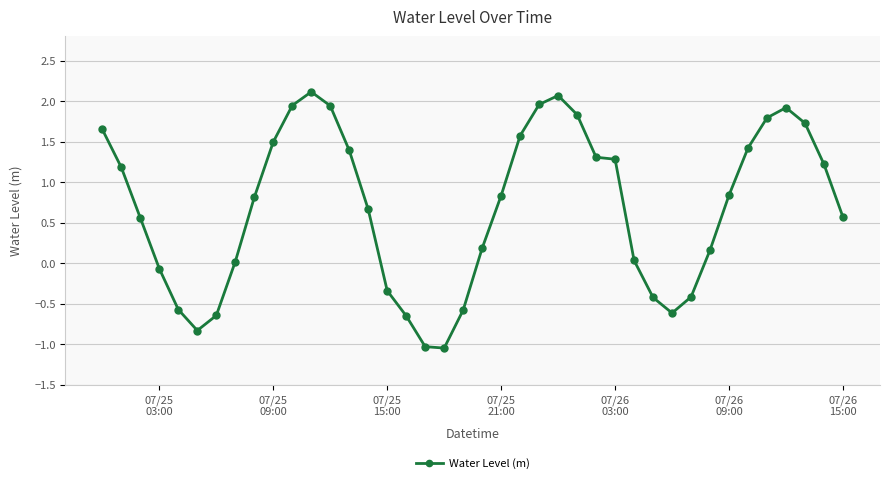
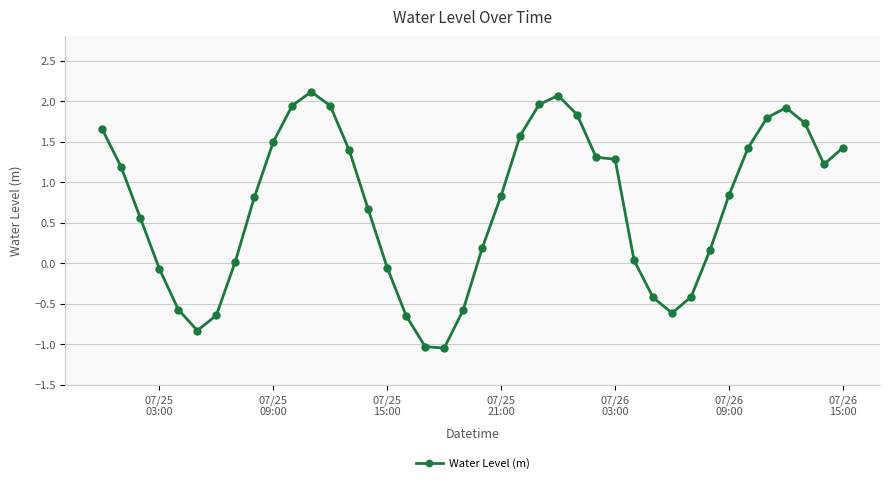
  {
    "07/25 03:00": -0.1,
    "07/25 09:00": 1.5,
-   "07/25 15:00": -0.3,
+   "07/25 15:00": -0.1,
    "07/25 21:00": 0.8,
    "07/26 03:00": 1.3,
    "07/26 09:00": 0.8,
-   "07/26 15:00": 0.6
+   "07/26 15:00": 1.4
  }
